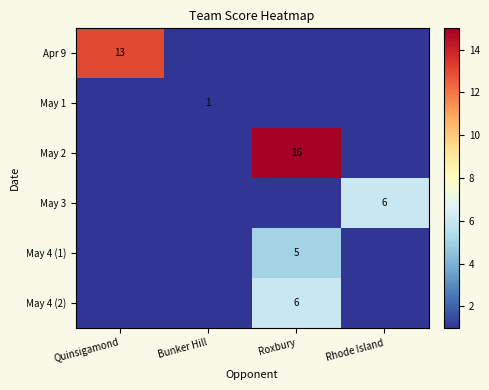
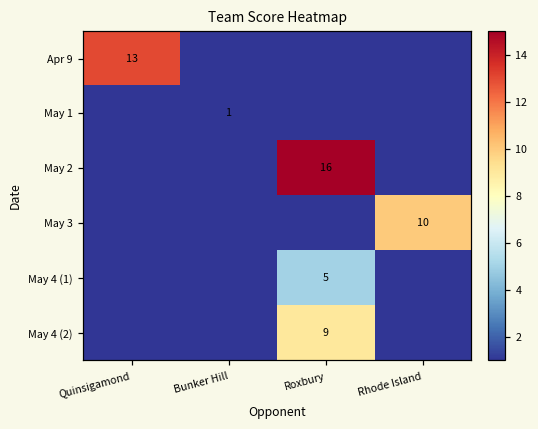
  {
    "Apr 9": {
      "Quinsigamond": 13
    },
    "May 1": {
      "Bunker Hill": 1
    },
    "May 2": {
      "Roxbury": 16
    },
    "May 3": {
-     "Rhode Island": 6
+     "Rhode Island": 10
    },
    "May 4 (1)": {
      "Roxbury": 5
    },
    "May 4 (2)": {
-     "Roxbury": 6
+     "Roxbury": 9
    }
  }
